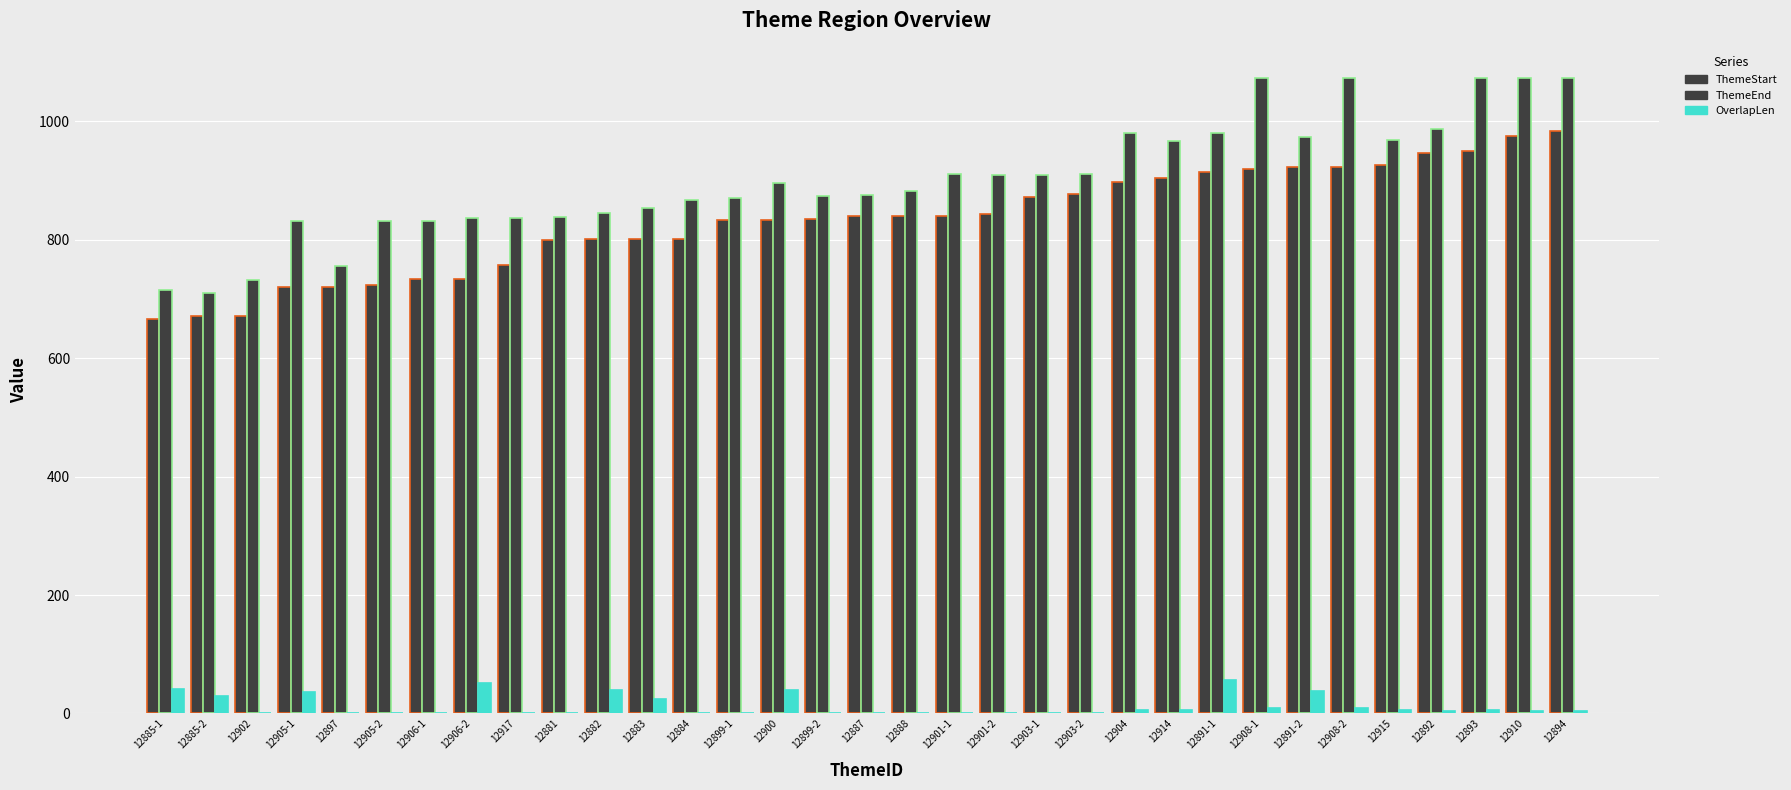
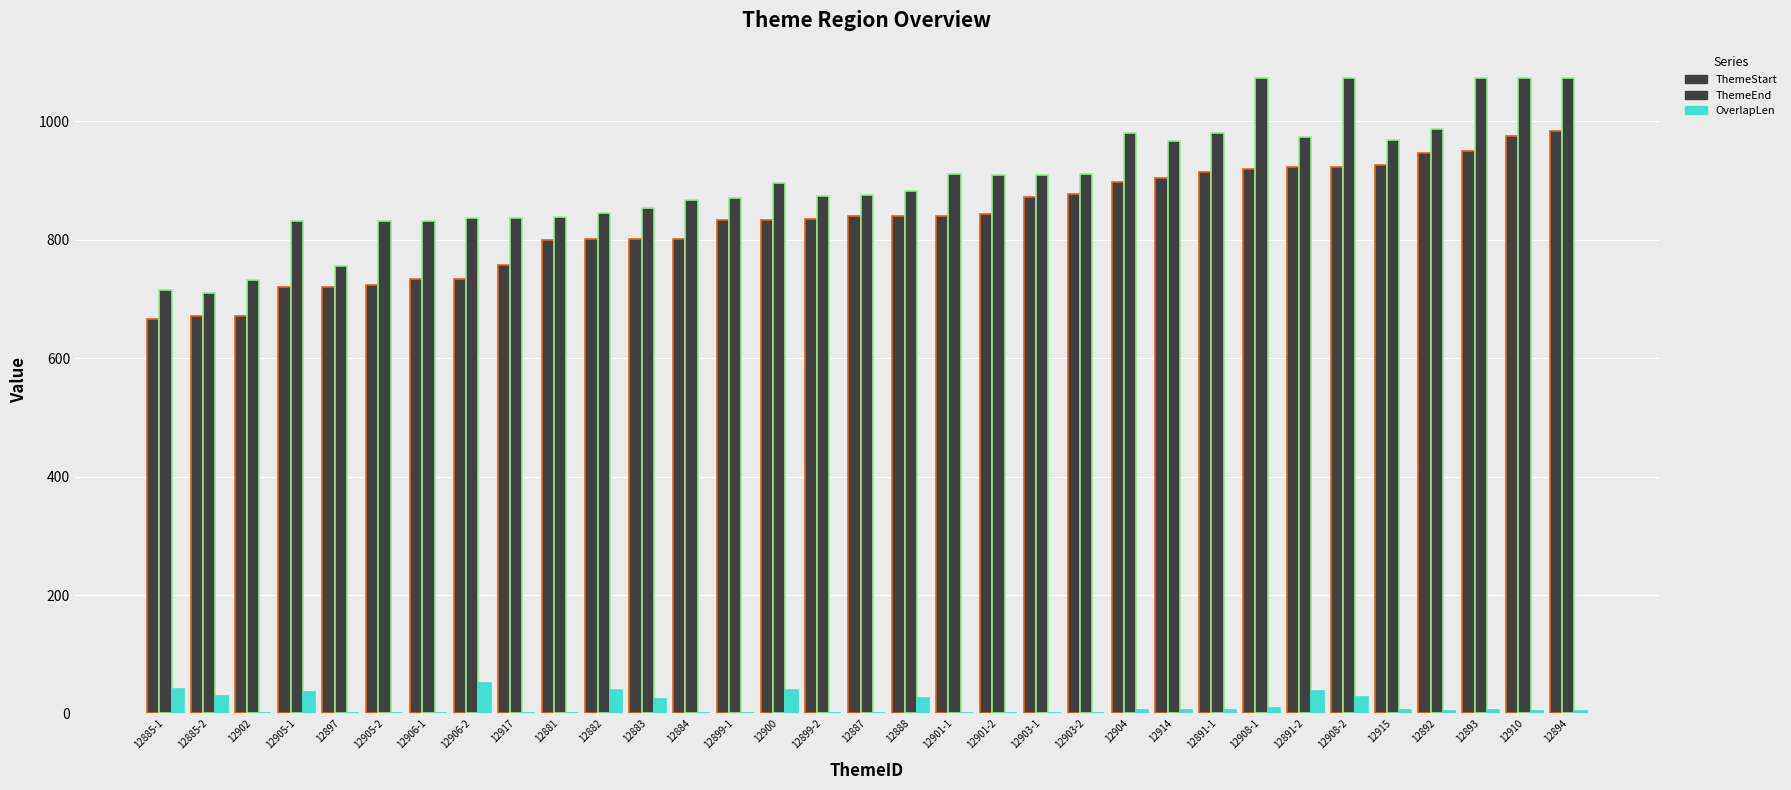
  {
    "OverlapLen": {
      "12885-1": 40,
      "12885-2": 30,
      "12902": 0,
      "12905-1": 40,
      "12897": 0,
      "12905-2": 0,
      "12906-1": 0,
      "12906-2": 50,
      "12917": 0,
      "12881": 0,
      "12882": 40,
      "12883": 30,
      "12884": 0,
      "12899-1": 0,
      "12900": 40,
      "12899-2": 0,
      "12887": 0,
-     "12888": 0,
+     "12888": 30,
      "12901-1": 0,
      "12901-2": 0,
      "12903-1": 0,
      "12903-2": 0,
      "12904": 10,
      "12914": 10,
-     "12891-1": 60,
+     "12891-1": 10,
      "12908-1": 10,
      "12891-2": 40,
-     "12908-2": 10,
+     "12908-2": 30,
      "12915": 10,
      "12893": 10
    }
  }
